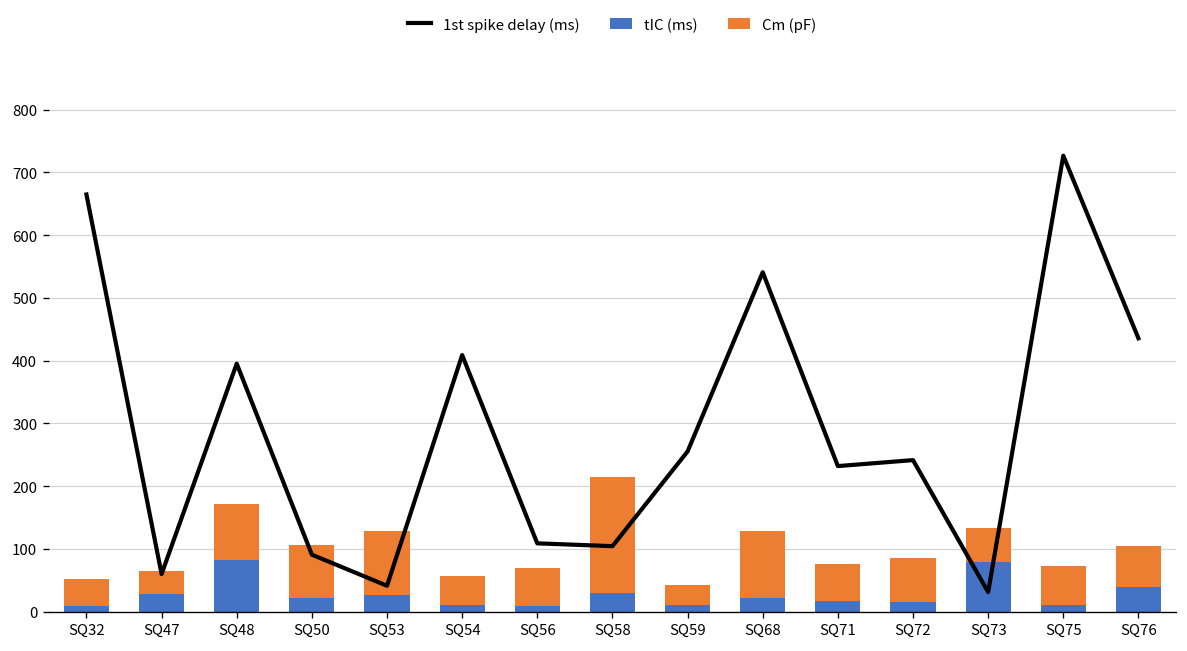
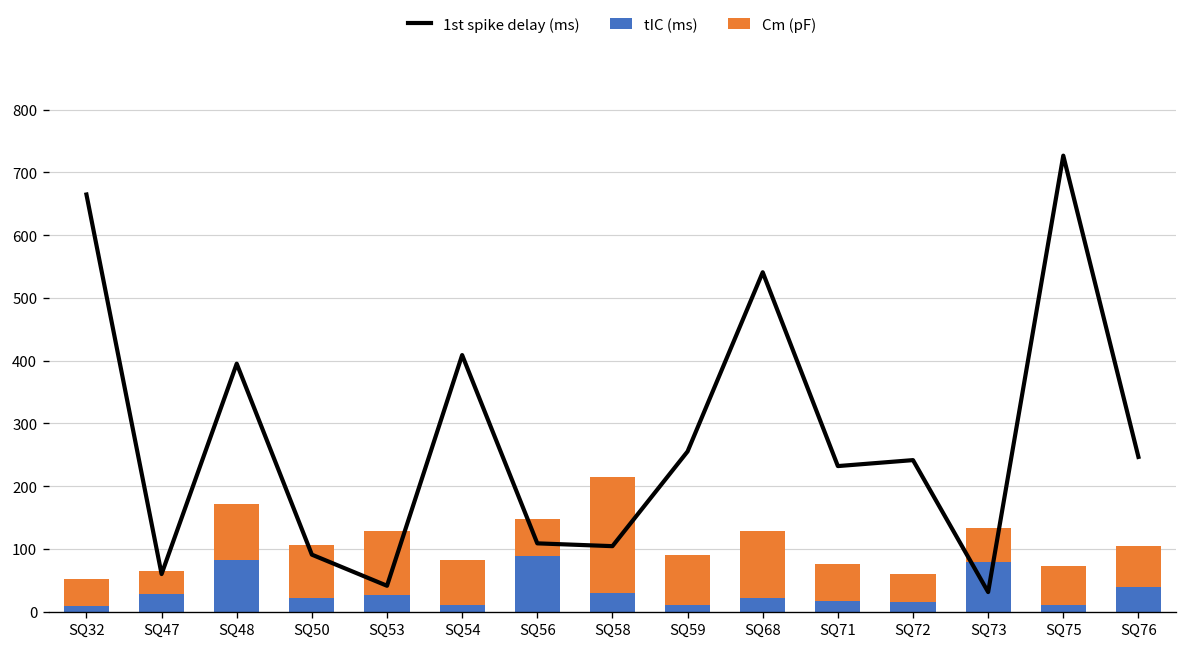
  {
    "1st spike delay (ms)": {
      "SQ32": 660,
      "SQ47": 60,
      "SQ48": 400,
      "SQ50": 90,
      "SQ53": 40,
      "SQ54": 410,
      "SQ56": 110,
      "SQ58": 100,
      "SQ59": 260,
      "SQ68": 540,
      "SQ71": 230,
      "SQ72": 240,
      "SQ73": 30,
      "SQ75": 730,
-     "SQ76": 440
+     "SQ76": 250
    },
    "tIC (ms)": {
      "SQ32": 10,
      "SQ47": 30,
      "SQ48": 80,
      "SQ50": 20,
      "SQ53": 30,
      "SQ54": 10,
-     "SQ56": 10,
+     "SQ56": 90,
      "SQ58": 30,
      "SQ59": 10,
      "SQ68": 20,
      "SQ71": 20,
      "SQ72": 10,
      "SQ73": 80,
      "SQ75": 10,
      "SQ76": 40
    },
    "Cm (pF)": {
      "SQ32": 40,
      "SQ47": 40,
      "SQ48": 90,
      "SQ50": 90,
      "SQ53": 100,
-     "SQ54": 50,
+     "SQ54": 70,
      "SQ56": 60,
      "SQ58": 180,
-     "SQ59": 30,
+     "SQ59": 80,
      "SQ68": 110,
      "SQ71": 60,
-     "SQ72": 70,
+     "SQ72": 50,
      "SQ73": 50,
      "SQ75": 60,
      "SQ76": 60
    }
  }
